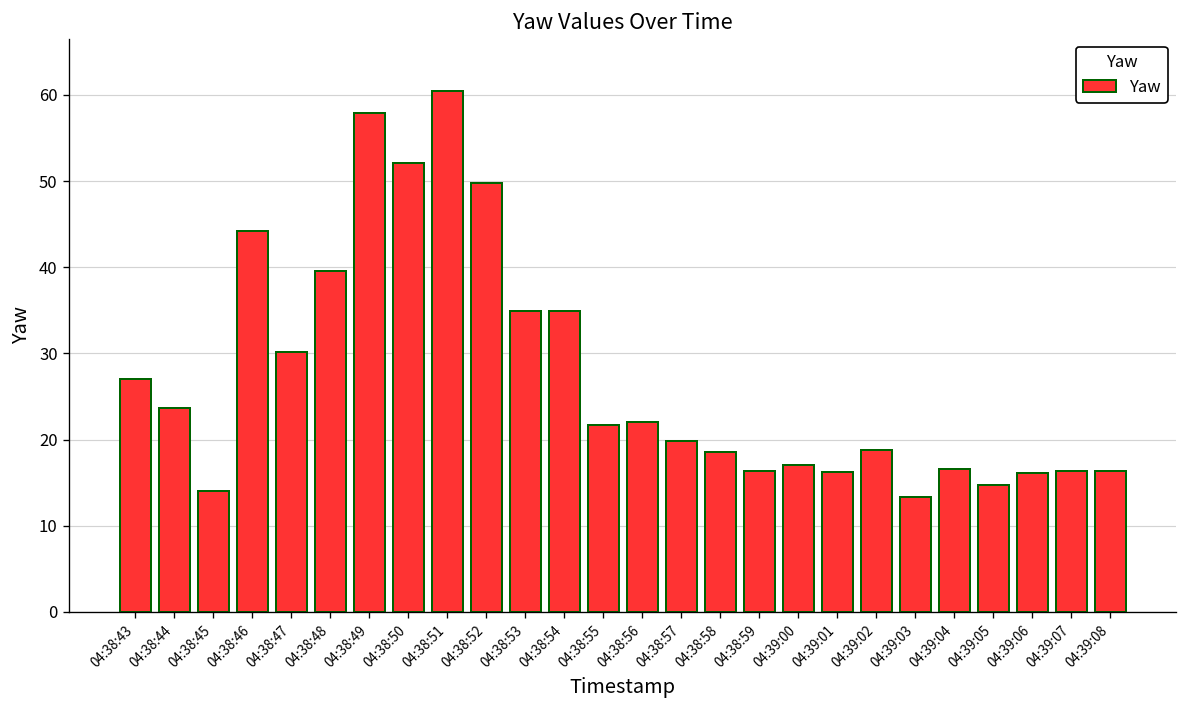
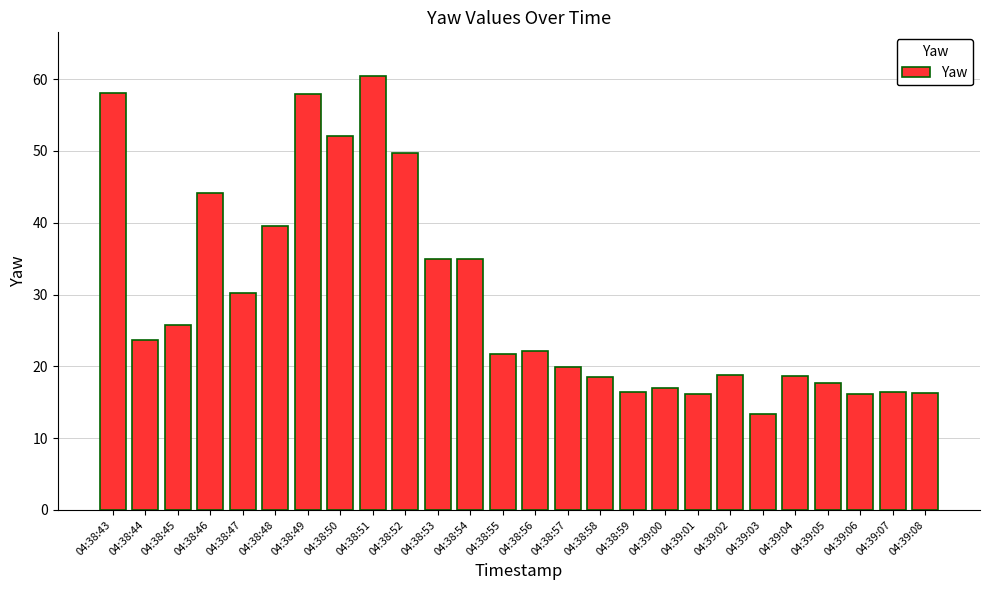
  {
-   "04:38:43": 27,
+   "04:38:43": 58,
    "04:38:44": 24,
-   "04:38:45": 14,
+   "04:38:45": 26,
    "04:38:46": 44,
    "04:38:47": 30,
    "04:38:48": 40,
    "04:38:49": 58,
    "04:38:50": 52,
    "04:38:51": 60,
    "04:38:52": 50,
    "04:38:53": 35,
    "04:38:54": 35,
    "04:38:55": 22,
    "04:38:56": 22,
    "04:38:57": 20,
    "04:38:58": 19,
    "04:38:59": 16,
    "04:39:00": 17,
    "04:39:01": 16,
    "04:39:02": 19,
    "04:39:03": 13,
-   "04:39:04": 17,
-   "04:39:05": 15,
+   "04:39:04": 19,
+   "04:39:05": 18,
    "04:39:06": 16,
    "04:39:07": 16,
    "04:39:08": 16
  }
